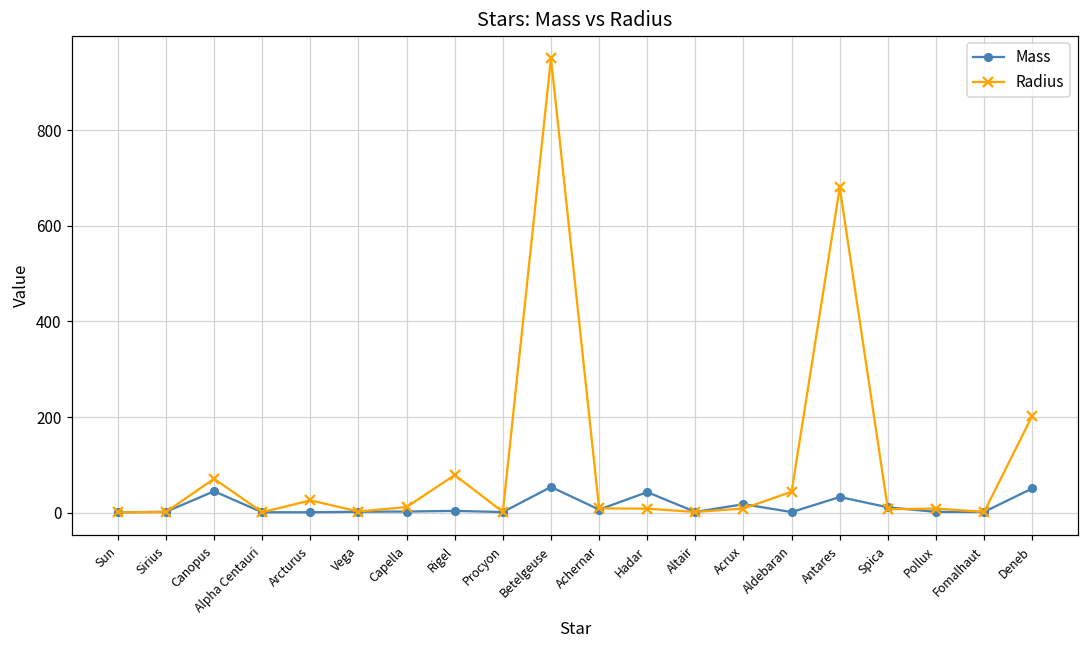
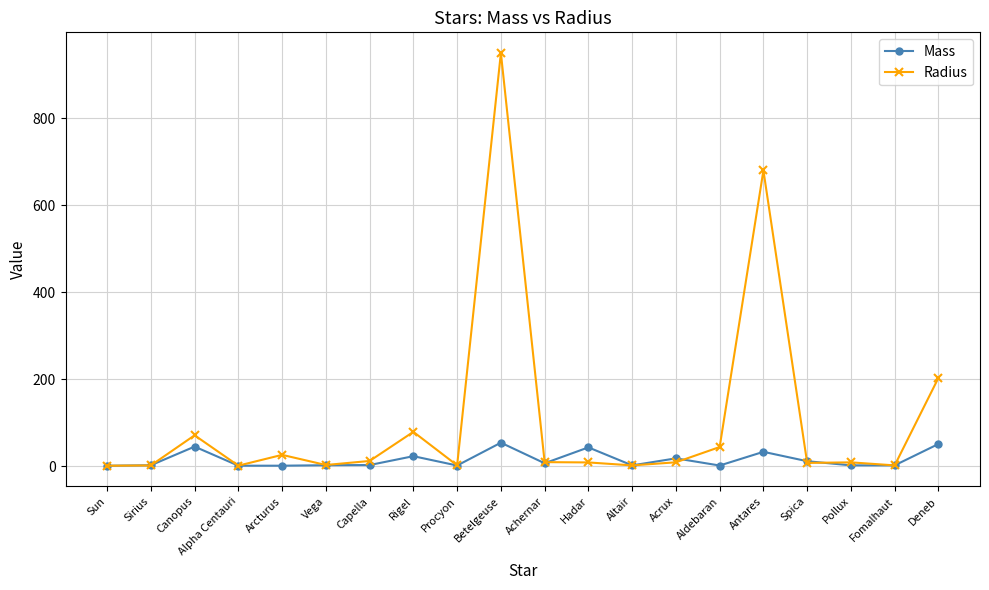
  {
    "Mass": {
      "Canopus": 50,
      "Arcturus": 0,
      "Capella": 0,
-     "Rigel": 0,
+     "Rigel": 20,
      "Betelgeuse": 50,
      "Hadar": 40,
      "Acrux": 20,
      "Aldebaran": 0,
      "Antares": 30,
      "Pollux": 0,
      "Deneb": 50
    },
    "Radius": {
      "Canopus": 70,
      "Arcturus": 30,
      "Capella": 10,
      "Rigel": 80,
      "Betelgeuse": 950,
      "Hadar": 10,
      "Acrux": 10,
      "Aldebaran": 40,
      "Antares": 680,
      "Pollux": 10,
      "Deneb": 200
    }
  }
